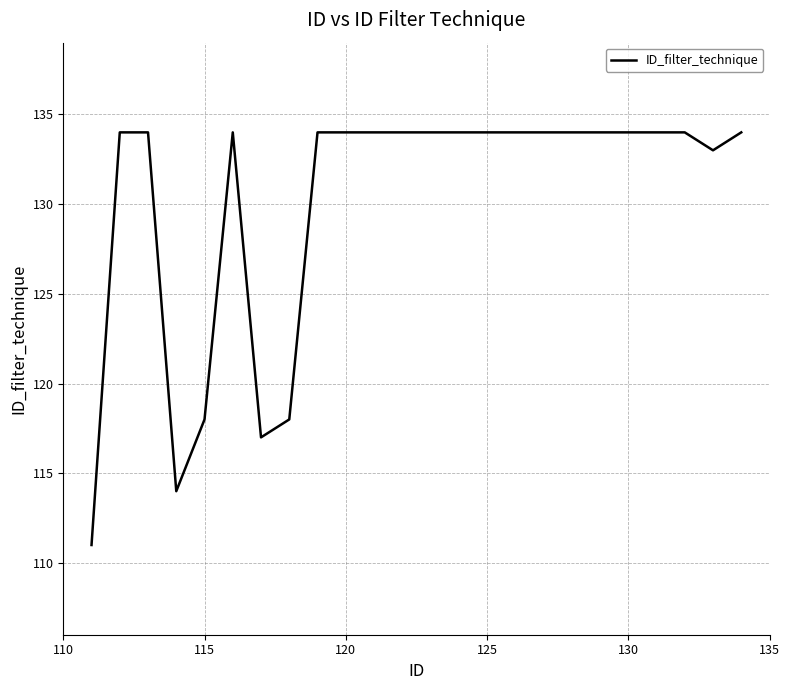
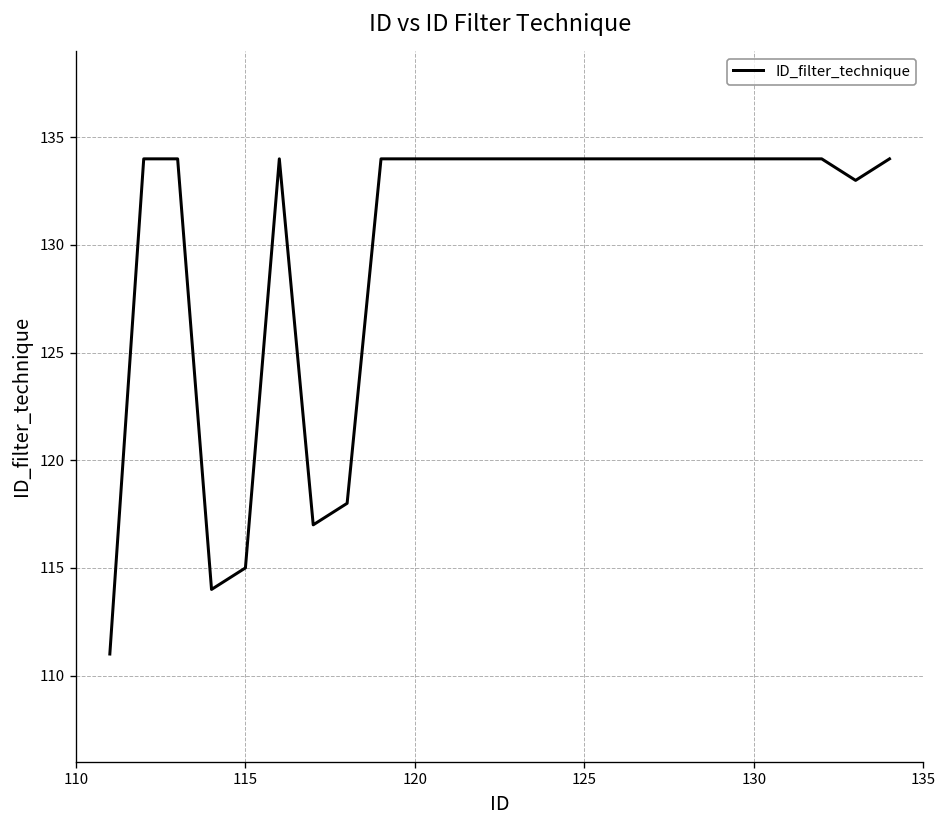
  {
-   "115": 118,
+   "115": 115,
    "120": 134,
    "130": 134
  }
